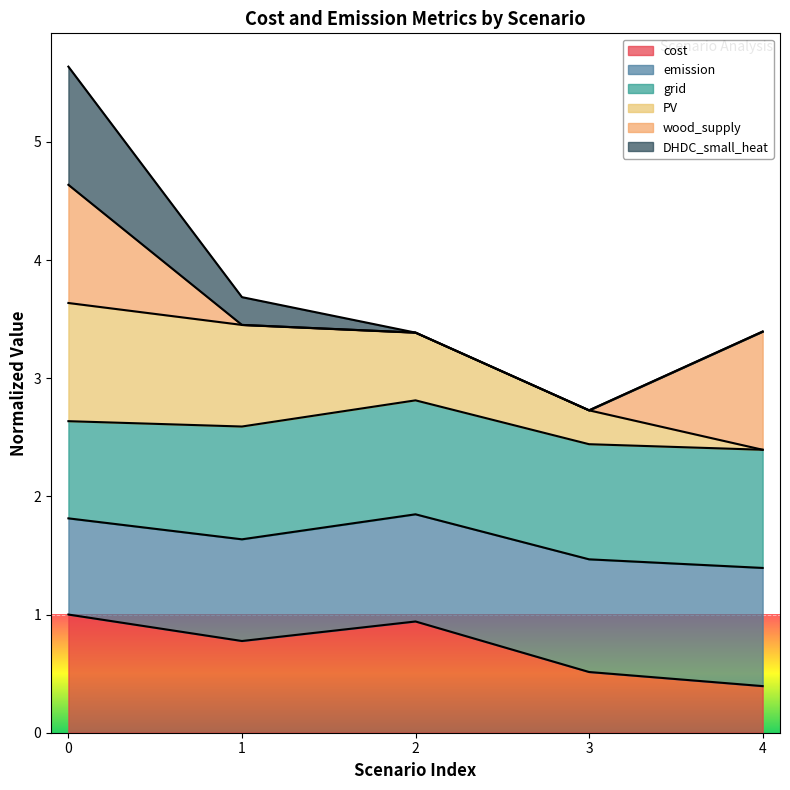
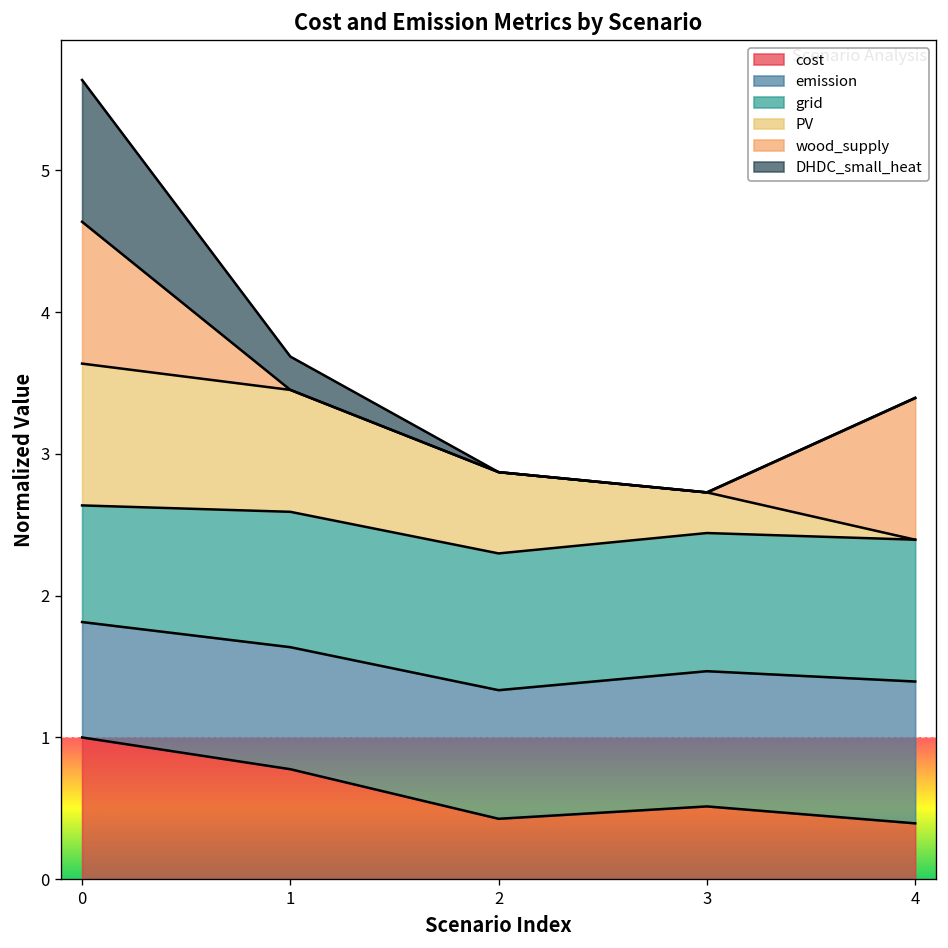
  {
    "cost": {
      "0": 1.00,
      "1": 0.78,
-     "2": 0.94,
+     "2": 0.43,
      "3": 0.51,
      "4": 0.39
    },
    "DHDC_small_heat": {
      "0": 1.00,
      "1": 0.23
    }
  }
